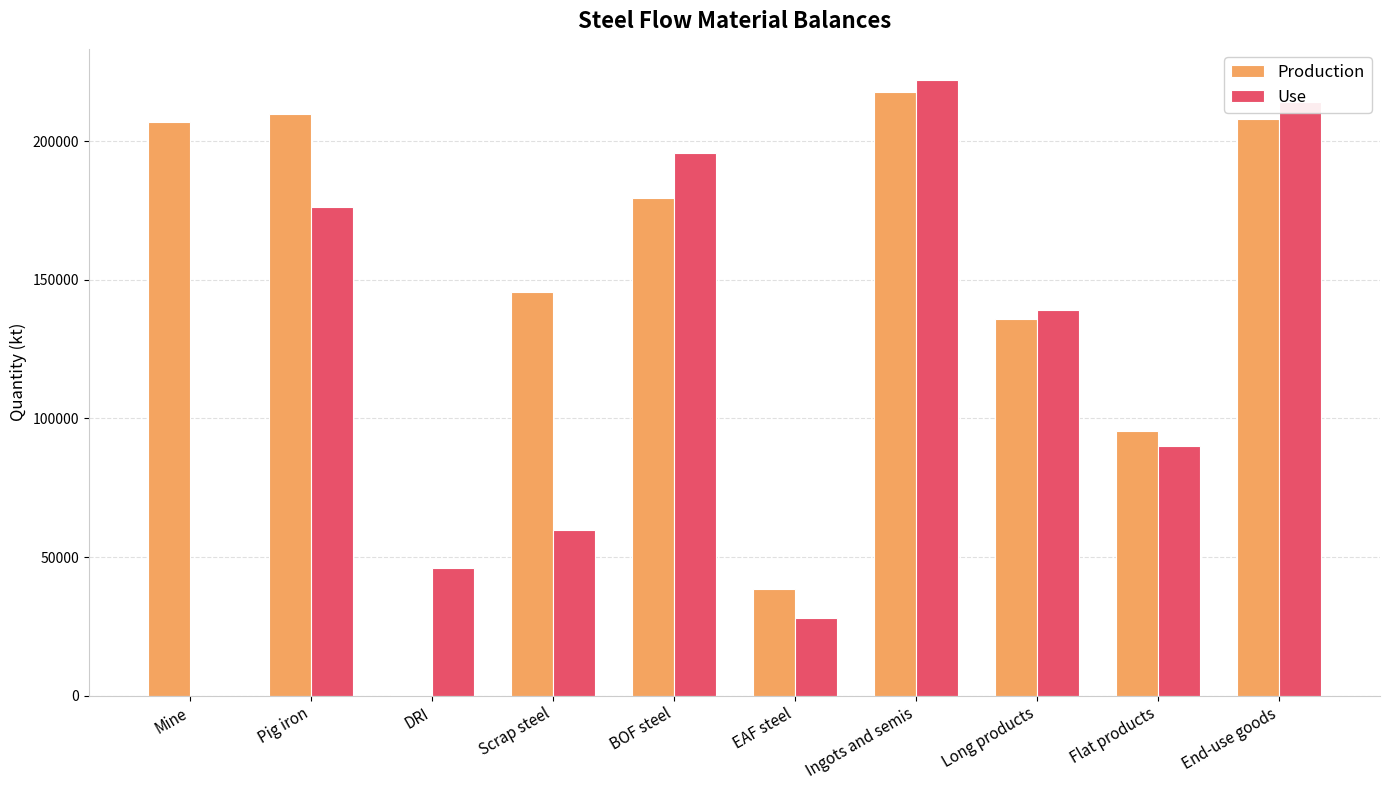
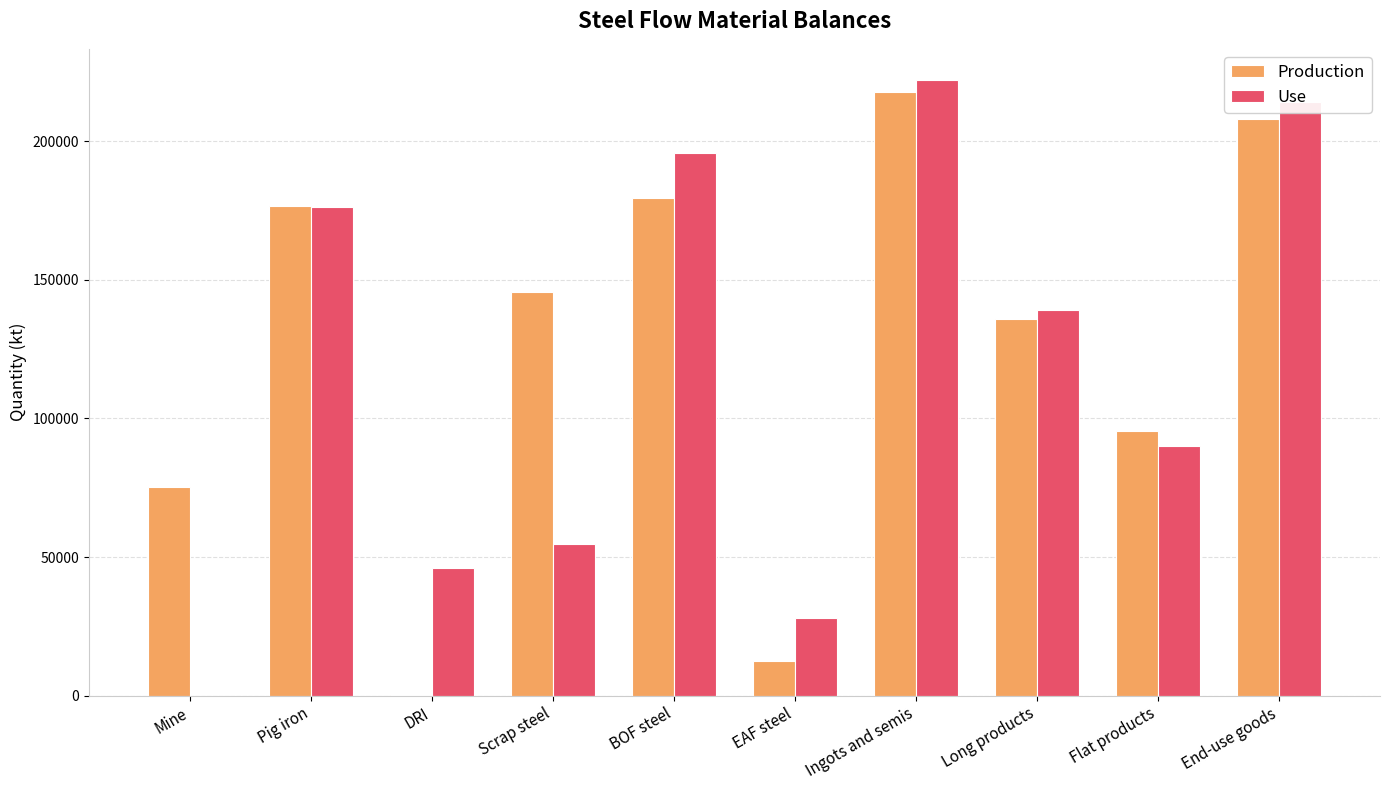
  {
    "Production": {
-     "Mine": 207000,
-     "Pig iron": 210000,
+     "Mine": 75000,
+     "Pig iron": 177000,
      "Scrap steel": 146000,
      "BOF steel": 180000,
-     "EAF steel": 38000,
+     "EAF steel": 13000,
      "Ingots and semis": 218000,
      "Long products": 136000,
      "Flat products": 96000,
      "End-use goods": 208000
    },
    "Use": {
      "Mine": 0,
      "Pig iron": 176000,
      "DRI": 46000,
-     "Scrap steel": 60000,
+     "Scrap steel": 55000,
      "BOF steel": 196000,
      "EAF steel": 28000,
      "Ingots and semis": 222000,
      "Long products": 139000,
      "Flat products": 90000
    }
  }
